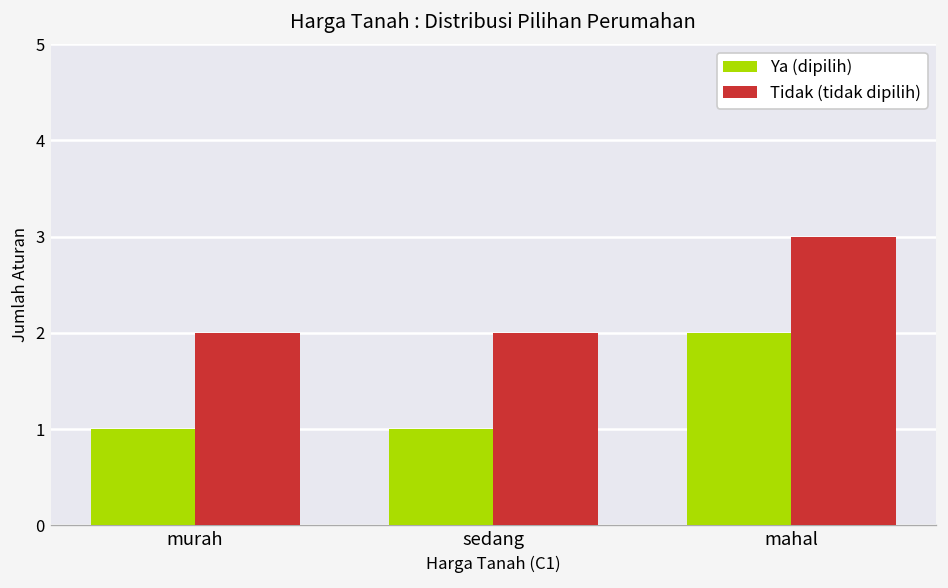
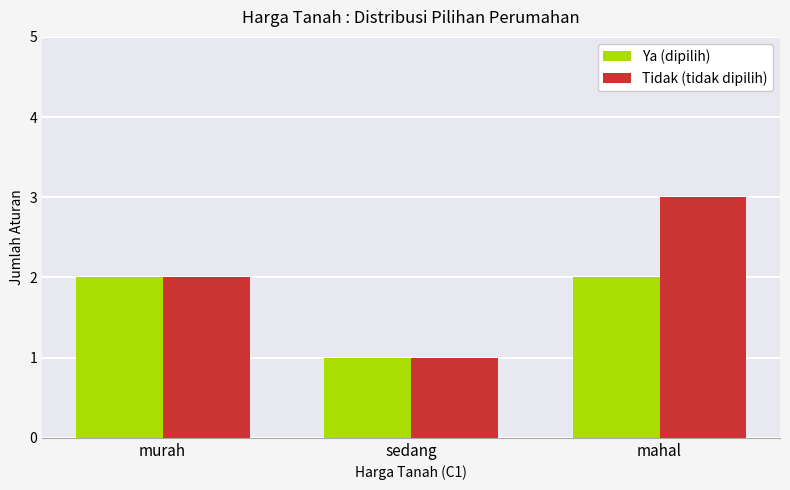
  {
    "Ya (dipilih)": {
-     "murah": 1,
+     "murah": 2,
      "sedang": 1,
      "mahal": 2
    },
    "Tidak (tidak dipilih)": {
      "murah": 2,
-     "sedang": 2,
+     "sedang": 1,
      "mahal": 3
    }
  }
